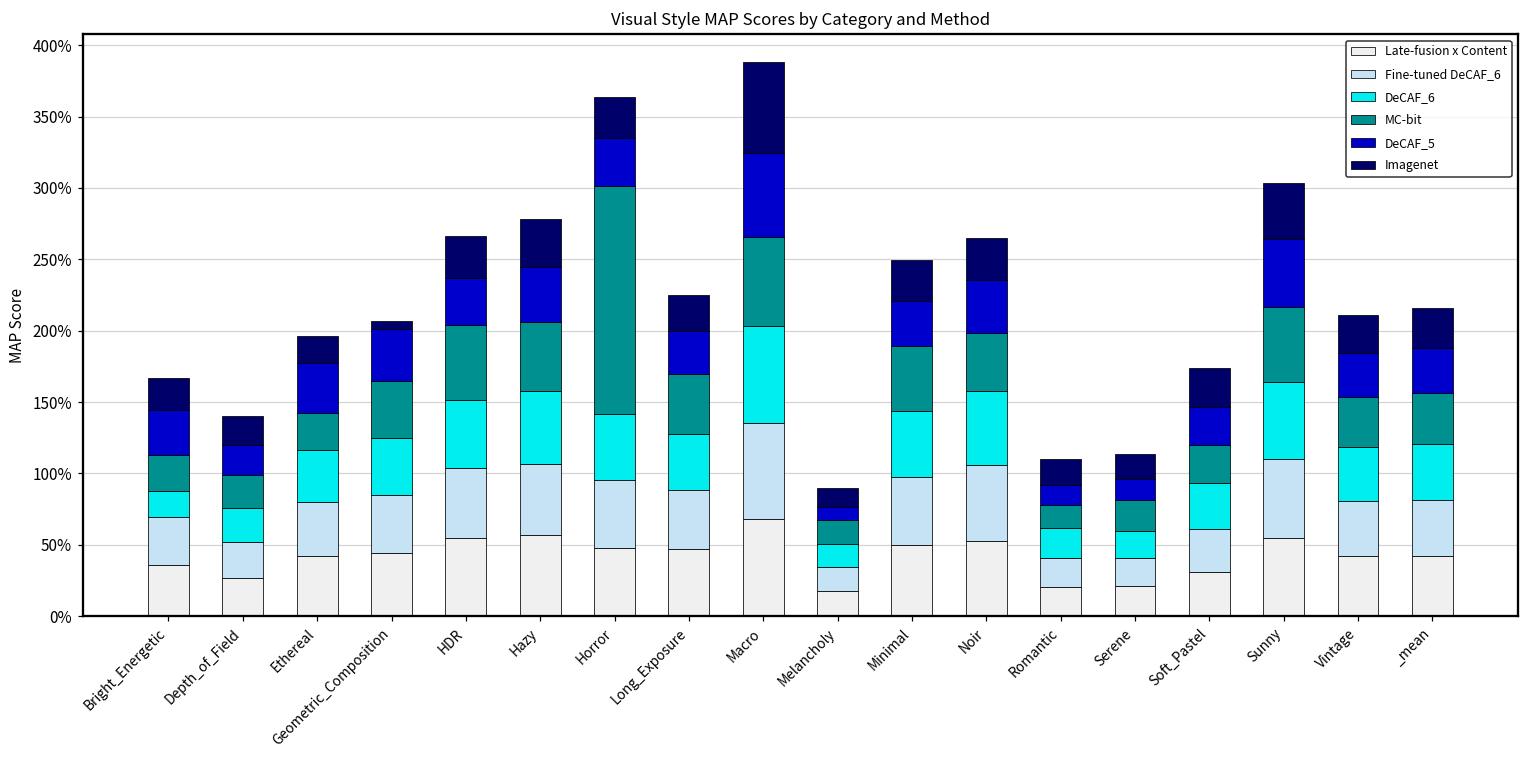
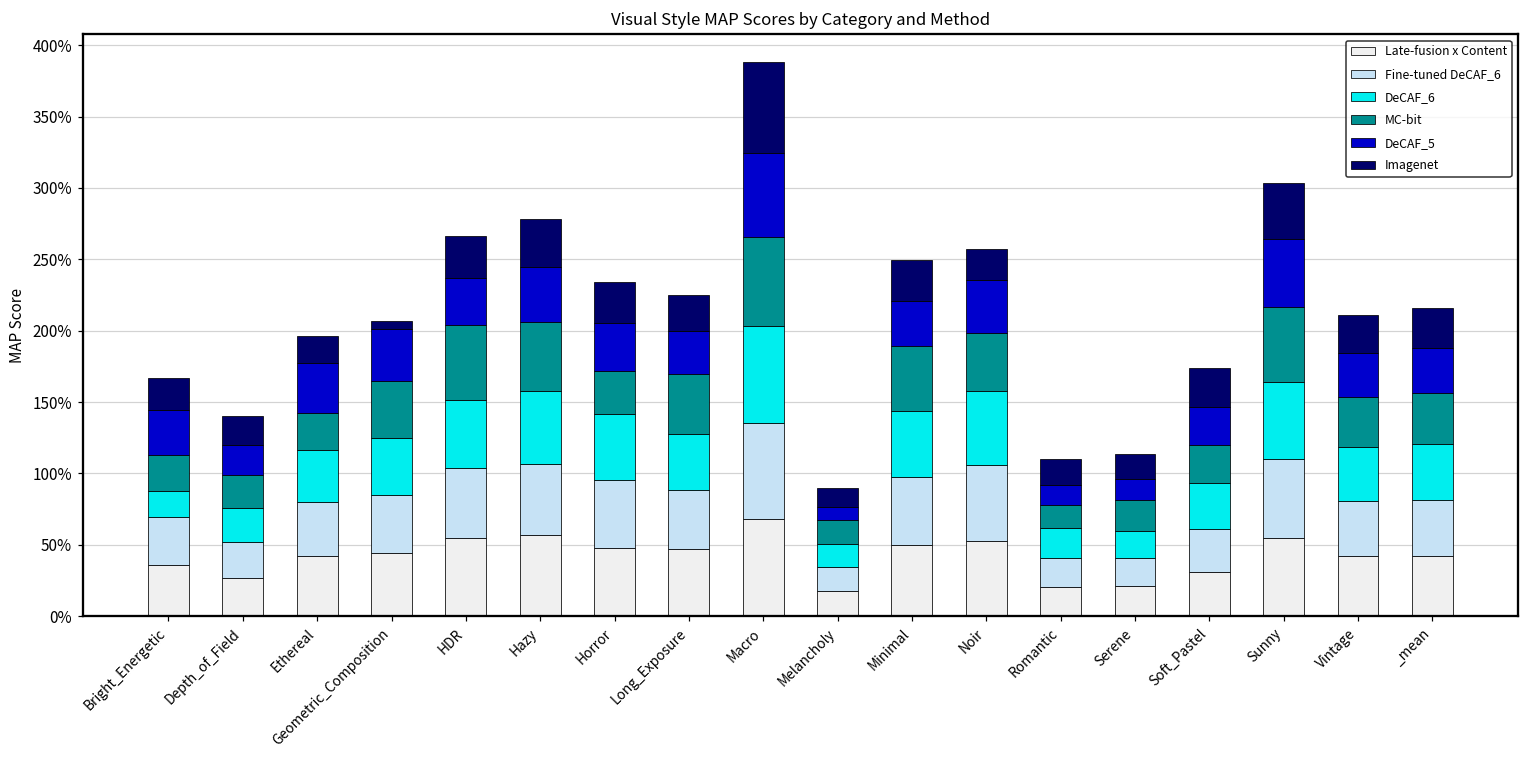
  {
    "DeCAF_6": {
      "Bright_Energetic": "18%",
      "Depth_of_Field": "24%",
      "Ethereal": "36%",
      "Geometric_Composition": "39%",
      "HDR": "48%",
      "Hazy": "51%",
      "Horror": "46%",
      "Long_Exposure": "39%",
      "Macro": "68%",
      "Melancholy": "16%",
      "Minimal": "47%",
      "Noir": "52%",
      "Romantic": "21%",
      "Serene": "19%",
      "Soft_Pastel": "32%",
      "Sunny": "54%",
      "Vintage": "38%",
      "_mean": "39%"
    },
    "MC-bit": {
      "Bright_Energetic": "25%",
      "Depth_of_Field": "23%",
      "Ethereal": "25%",
      "Geometric_Composition": "40%",
      "HDR": "53%",
      "Hazy": "49%",
-     "Horror": "160%",
+     "Horror": "30%",
      "Long_Exposure": "43%",
      "Macro": "62%",
      "Melancholy": "17%",
      "Minimal": "45%",
      "Noir": "41%",
      "Romantic": "16%",
      "Serene": "22%",
      "Soft_Pastel": "27%",
      "Sunny": "52%",
      "Vintage": "35%",
      "_mean": "36%"
    },
    "DeCAF_5": {
      "Bright_Energetic": "31%",
      "Depth_of_Field": "21%",
      "Ethereal": "36%",
      "Geometric_Composition": "37%",
      "HDR": "33%",
      "Hazy": "39%",
      "Horror": "34%",
      "Long_Exposure": "30%",
      "Macro": "59%",
      "Melancholy": "10%",
      "Minimal": "32%",
      "Noir": "37%",
      "Romantic": "14%",
      "Serene": "14%",
      "Soft_Pastel": "27%",
      "Sunny": "48%",
      "Vintage": "31%",
      "_mean": "31%"
    },
    "Imagenet": {
      "Bright_Energetic": "23%",
      "Depth_of_Field": "20%",
      "Ethereal": "19%",
      "Geometric_Composition": "5%",
      "HDR": "29%",
      "Hazy": "33%",
      "Horror": "29%",
      "Long_Exposure": "25%",
      "Macro": "64%",
      "Melancholy": "13%",
      "Minimal": "28%",
-     "Noir": "29%",
+     "Noir": "21%",
      "Romantic": "19%",
      "Serene": "17%",
      "Soft_Pastel": "27%",
      "Sunny": "39%",
      "Vintage": "27%",
      "_mean": "28%"
    }
  }
